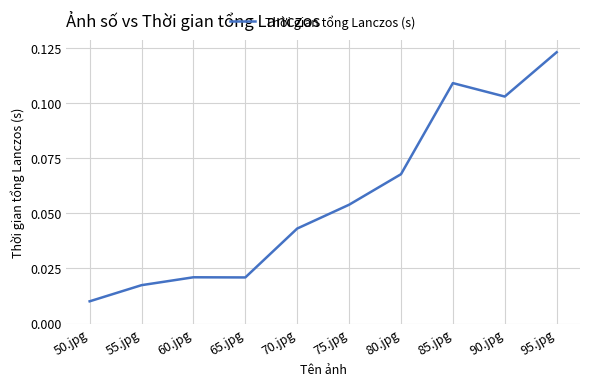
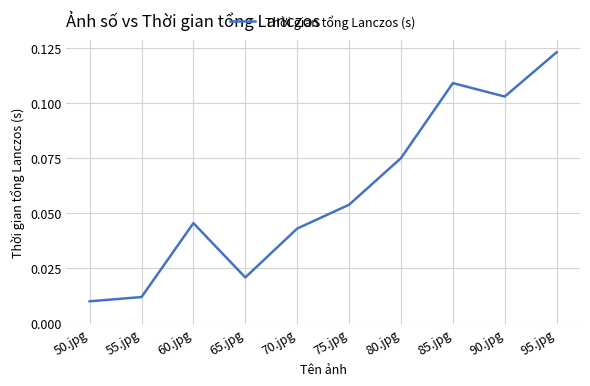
  {
    "50.jpg": 0.010,
-   "55.jpg": 0.017,
-   "60.jpg": 0.021,
+   "55.jpg": 0.012,
+   "60.jpg": 0.046,
    "65.jpg": 0.021,
    "70.jpg": 0.043,
    "75.jpg": 0.054,
-   "80.jpg": 0.068,
+   "80.jpg": 0.075,
    "85.jpg": 0.109,
    "90.jpg": 0.103,
    "95.jpg": 0.123
  }
